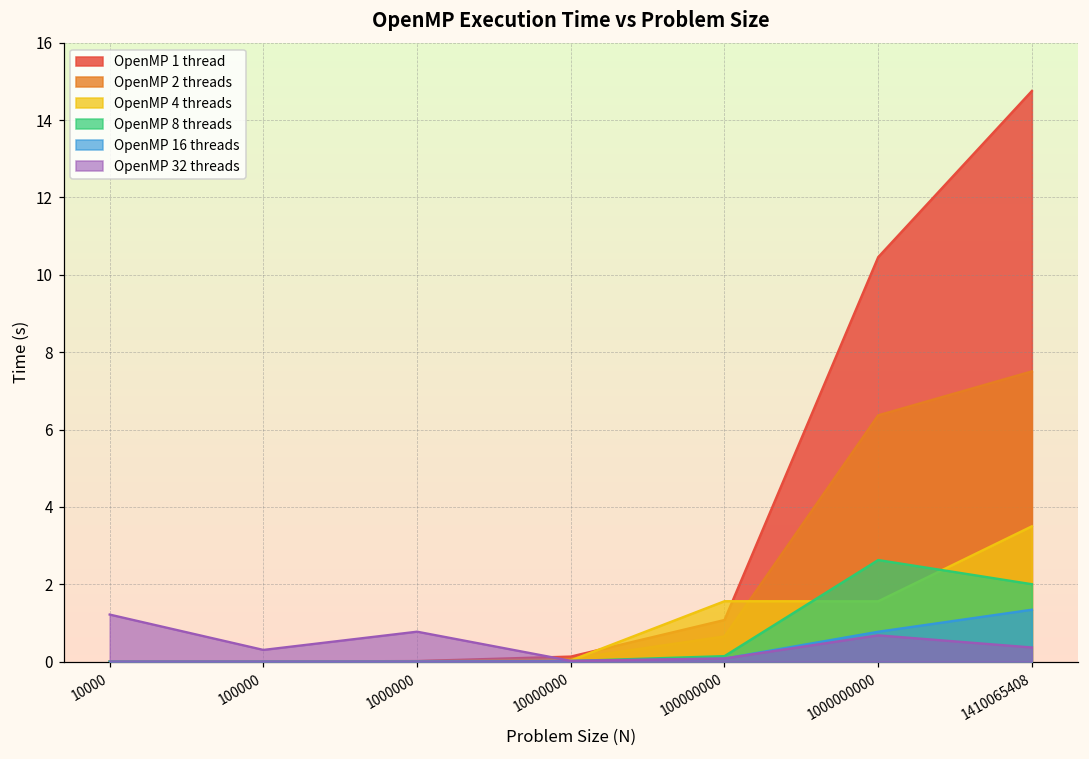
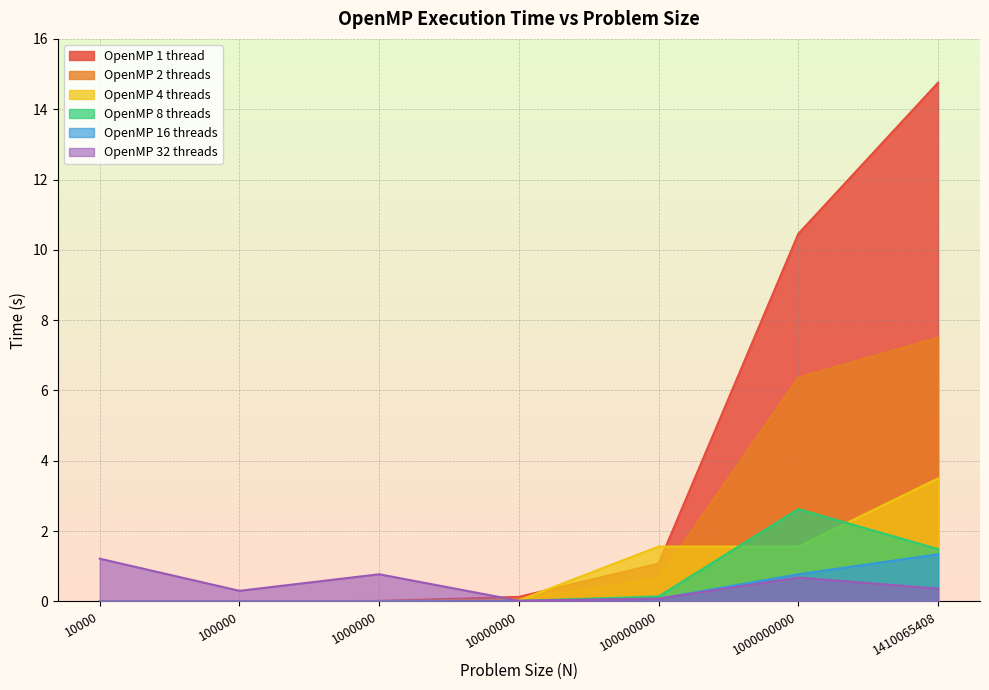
  {
    "OpenMP 4 threads": {
      "100000000": 1.6,
      "1000000000": 1.6,
      "1410065408": 3.5
    },
    "OpenMP 8 threads": {
      "1000000000": 2.6,
-     "1410065408": 2.0
+     "1410065408": 1.5
    },
    "OpenMP 16 threads": {
      "1000000000": 0.8,
      "1410065408": 1.3
    },
    "OpenMP 32 threads": {
      "10000": 1.2,
      "100000": 0.3,
      "1000000": 0.8,
      "1000000000": 0.7,
      "1410065408": 0.4
    }
  }
